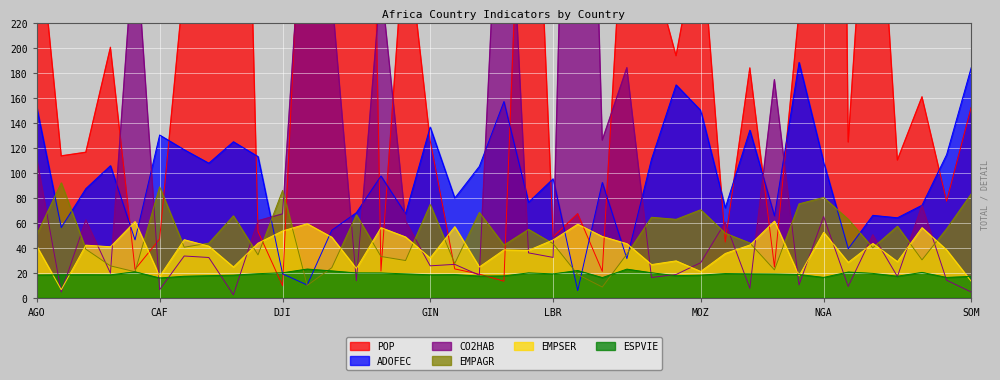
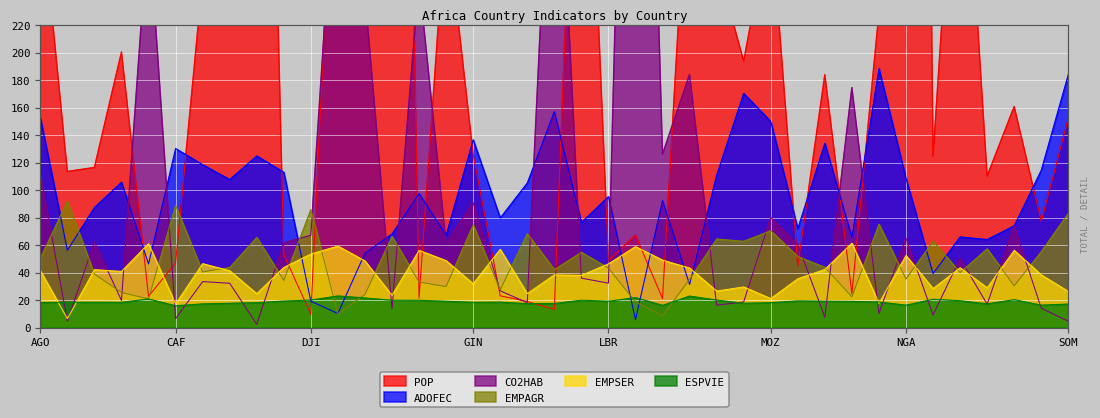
  {
    "POP": {
      "CAF": 47,
      "DJI": 10,
      "GIN": 126,
      "LBR": 49,
      "SOM": 152
    },
    "ADOFEC": {
      "AGO": 153,
      "CAF": 130,
      "GIN": 137,
      "LBR": 95,
      "MOZ": 150,
      "NGA": 109,
      "SOM": 184
    },
    "CO2HAB": {
      "AGO": 112,
      "CAF": 7,
      "DJI": 67,
-     "GIN": 26,
+     "GIN": 91,
      "LBR": 32,
-     "MOZ": 28,
+     "MOZ": 80,
      "NGA": 65,
      "SOM": 5
    },
    "EMPAGR": {
      "AGO": 50,
      "CAF": 89,
      "DJI": 86,
      "GIN": 75,
      "LBR": 43,
      "MOZ": 70,
-     "NGA": 80,
+     "NGA": 35,
      "SOM": 83
    },
    "EMPSER": {
      "AGO": 41,
      "DJI": 54,
      "GIN": 32,
      "LBR": 46,
      "MOZ": 21,
      "NGA": 52,
-     "SOM": 13
+     "SOM": 26
    },
    "ESPVIE": {
      "AGO": 18,
      "GIN": 18,
      "LBR": 19,
      "MOZ": 18,
      "NGA": 16,
      "SOM": 17
    }
  }
